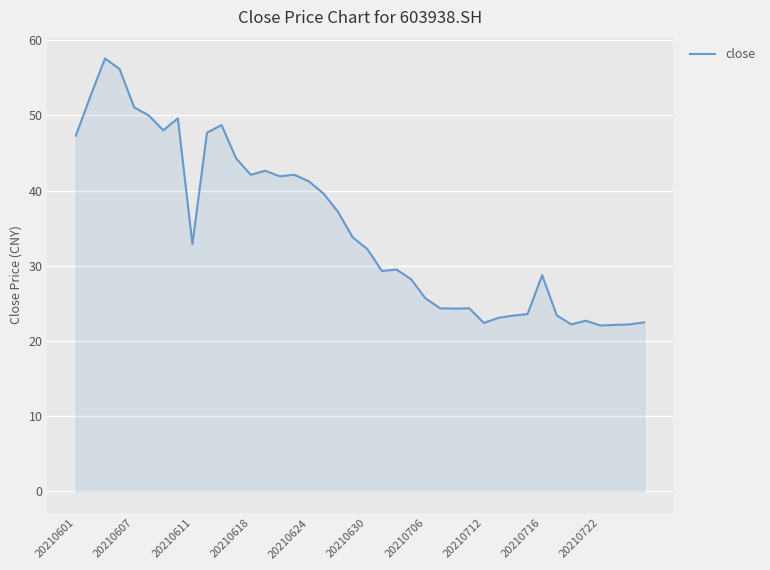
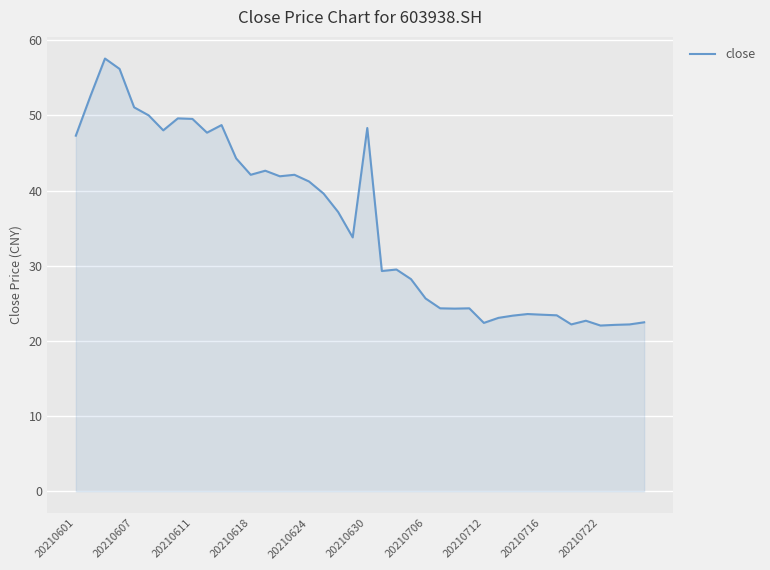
  {
    "20210601": 47,
    "20210607": 51,
-   "20210611": 33,
+   "20210611": 50,
    "20210618": 42,
    "20210624": 41,
-   "20210630": 32,
+   "20210630": 48,
    "20210706": 26,
    "20210712": 22,
-   "20210716": 29,
+   "20210716": 23,
    "20210722": 22
  }
